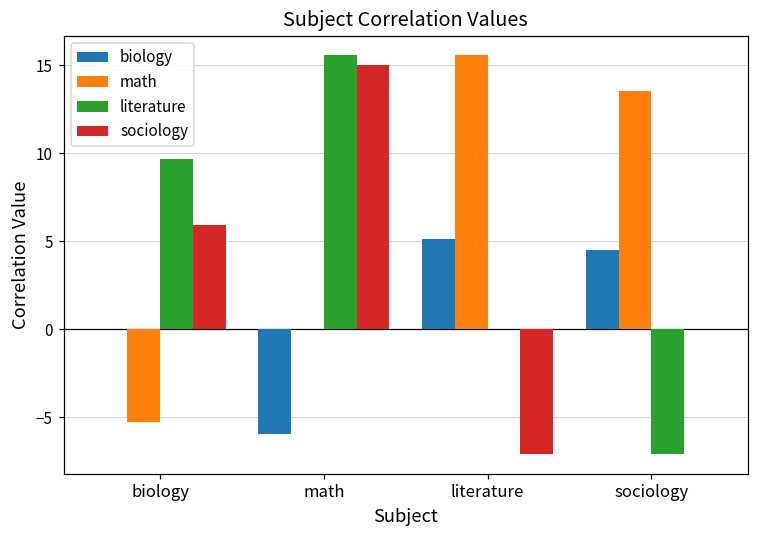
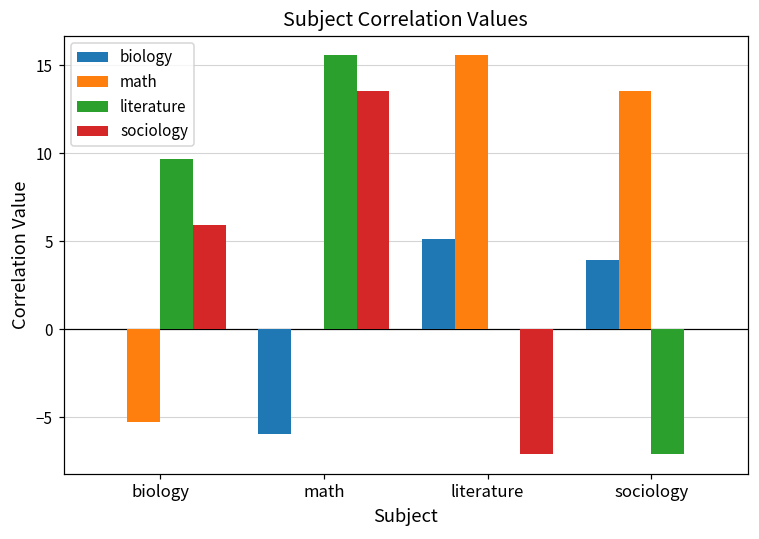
  {
    "biology": {
      "biology": 0.0,
      "math": -5.9,
      "literature": 5.2,
-     "sociology": 4.5
+     "sociology": 3.9
    },
    "math": {
      "biology": -5.3,
      "math": 0.0,
      "literature": 15.5,
      "sociology": 13.5
    },
    "literature": {
      "biology": 9.7,
      "math": 15.5,
      "literature": 0.0,
      "sociology": -7.1
    },
    "sociology": {
      "biology": 5.9,
-     "math": 15.0,
+     "math": 13.5,
      "literature": -7.1,
      "sociology": 0.0
    }
  }
